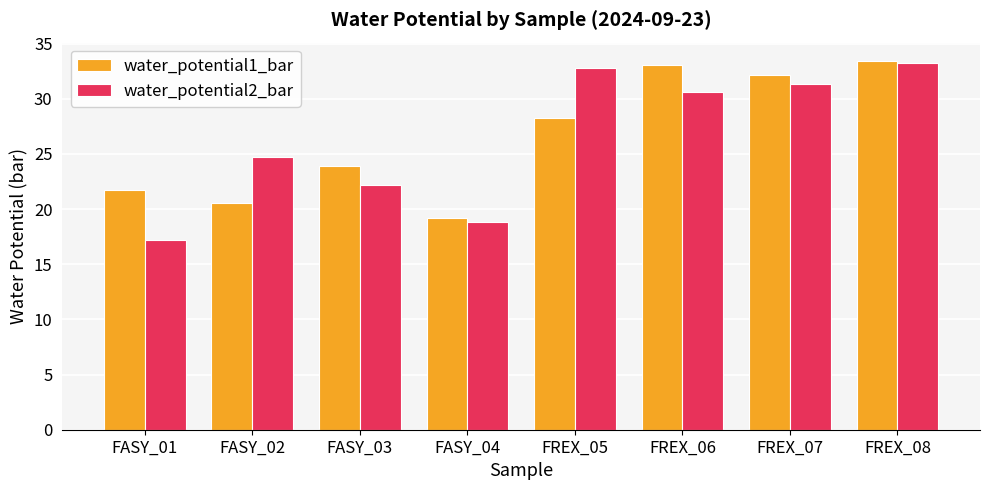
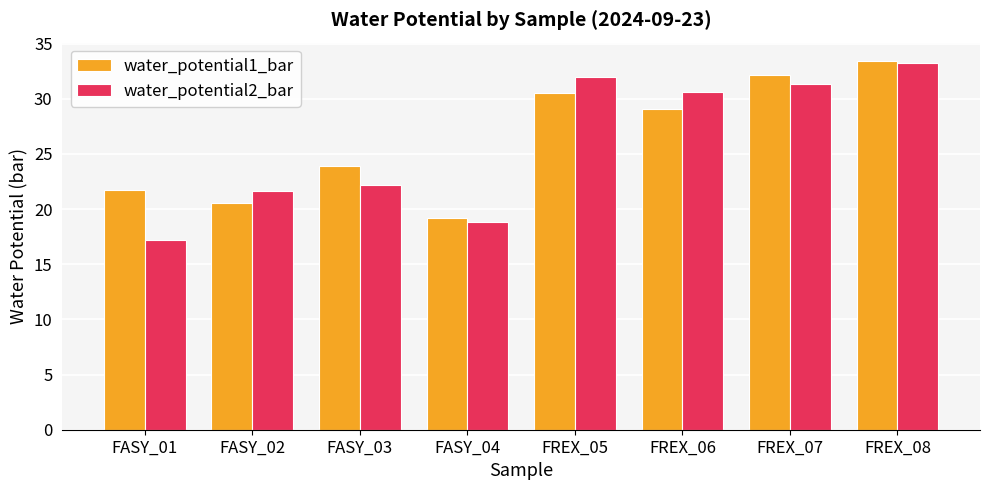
  {
    "water_potential1_bar": {
      "FASY_01": 21.7,
      "FASY_02": 20.5,
      "FASY_03": 23.9,
      "FASY_04": 19.2,
-     "FREX_05": 28.3,
-     "FREX_06": 33.1,
+     "FREX_05": 30.5,
+     "FREX_06": 29.1,
      "FREX_07": 32.2,
      "FREX_08": 33.4
    },
    "water_potential2_bar": {
      "FASY_01": 17.2,
-     "FASY_02": 24.8,
+     "FASY_02": 21.7,
      "FASY_03": 22.2,
      "FASY_04": 18.8,
-     "FREX_05": 32.8,
+     "FREX_05": 32.0,
      "FREX_06": 30.6,
      "FREX_07": 31.3,
      "FREX_08": 33.3
    }
  }
